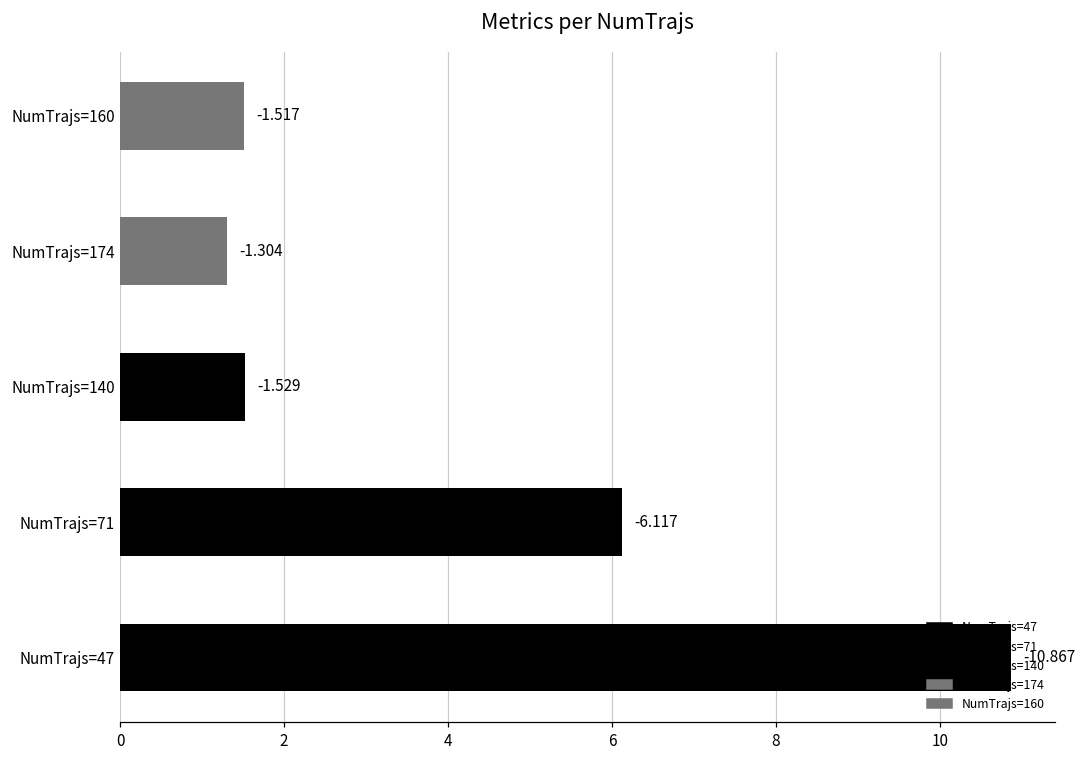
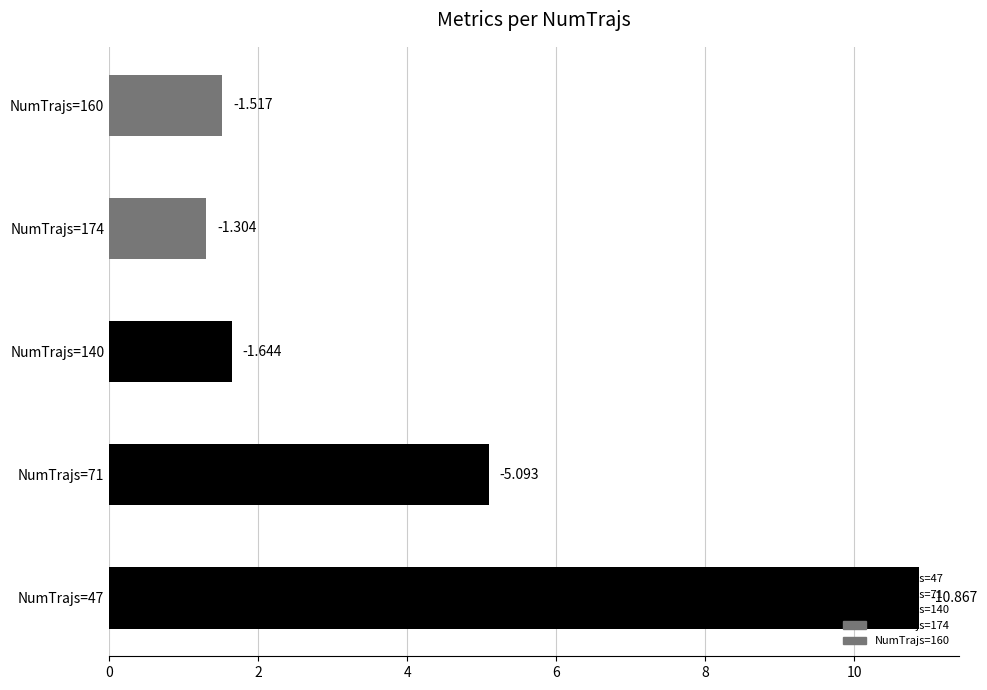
  {
-   "NumTrajs=140": -1.529,
-   "NumTrajs=71": -6.117
+   "NumTrajs=140": -1.644,
+   "NumTrajs=71": -5.093
  }
